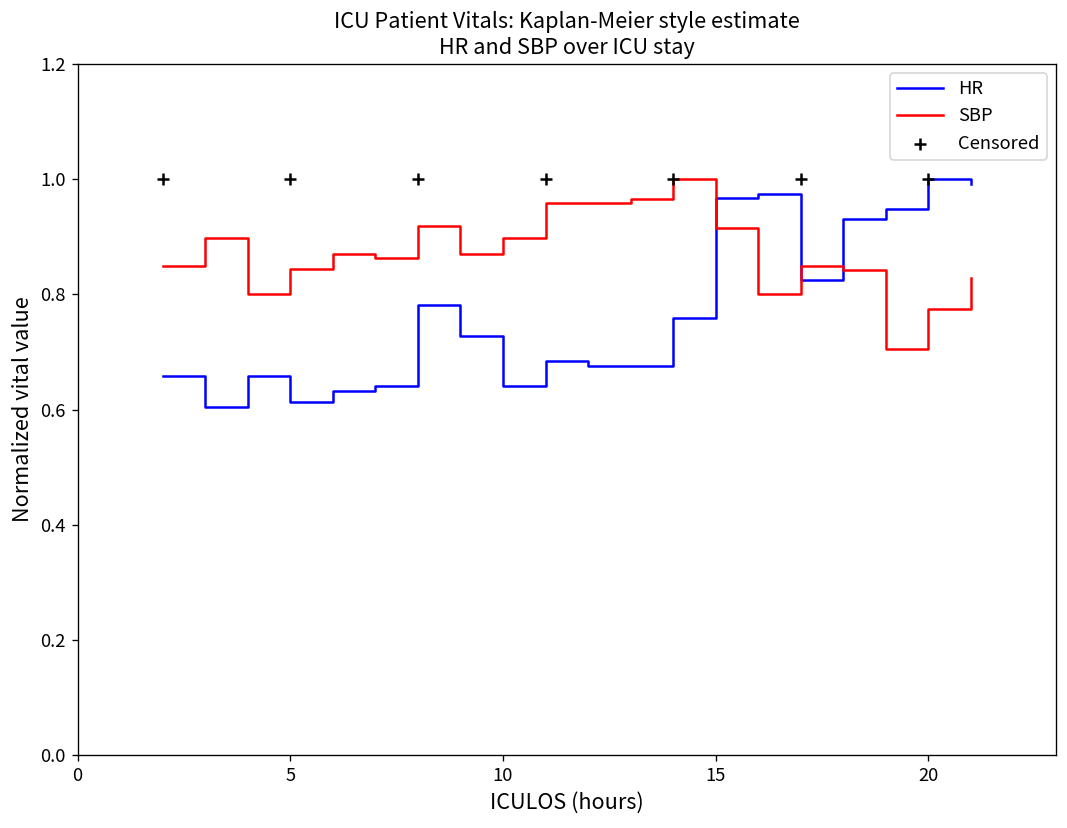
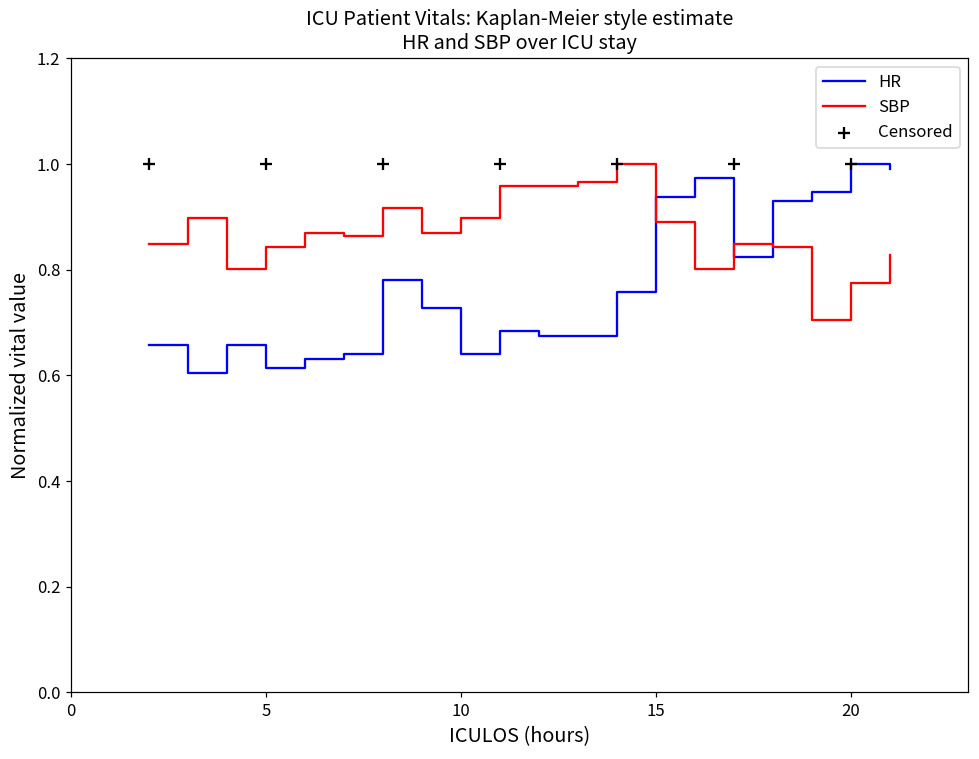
  {
    "HR": {
      "5": 0.61,
      "10": 0.64,
-     "15": 0.97
+     "15": 0.94
    },
    "SBP": {
      "5": 0.84,
      "10": 0.90,
-     "15": 0.92,
+     "15": 0.89,
      "20": 0.78
    }
  }
